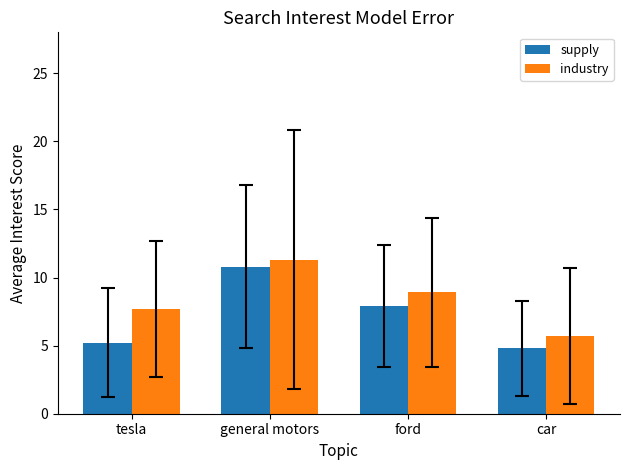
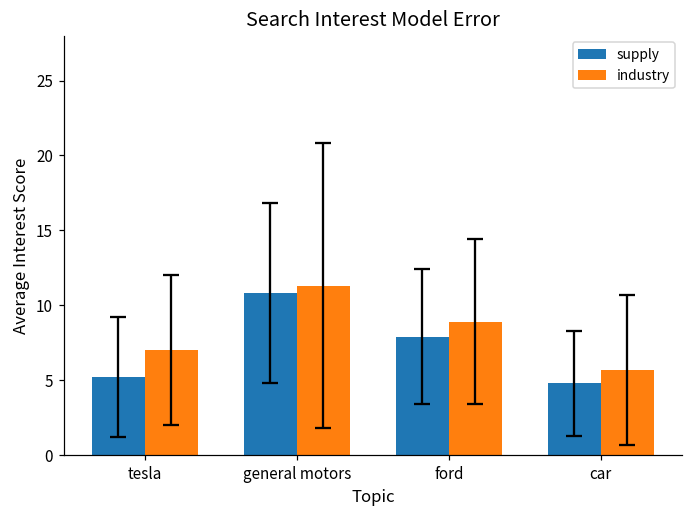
  {
    "industry": {
-     "tesla": 7.7,
+     "tesla": 7.0,
      "general motors": 11.3,
      "ford": 8.9,
      "car": 5.7
    }
  }
